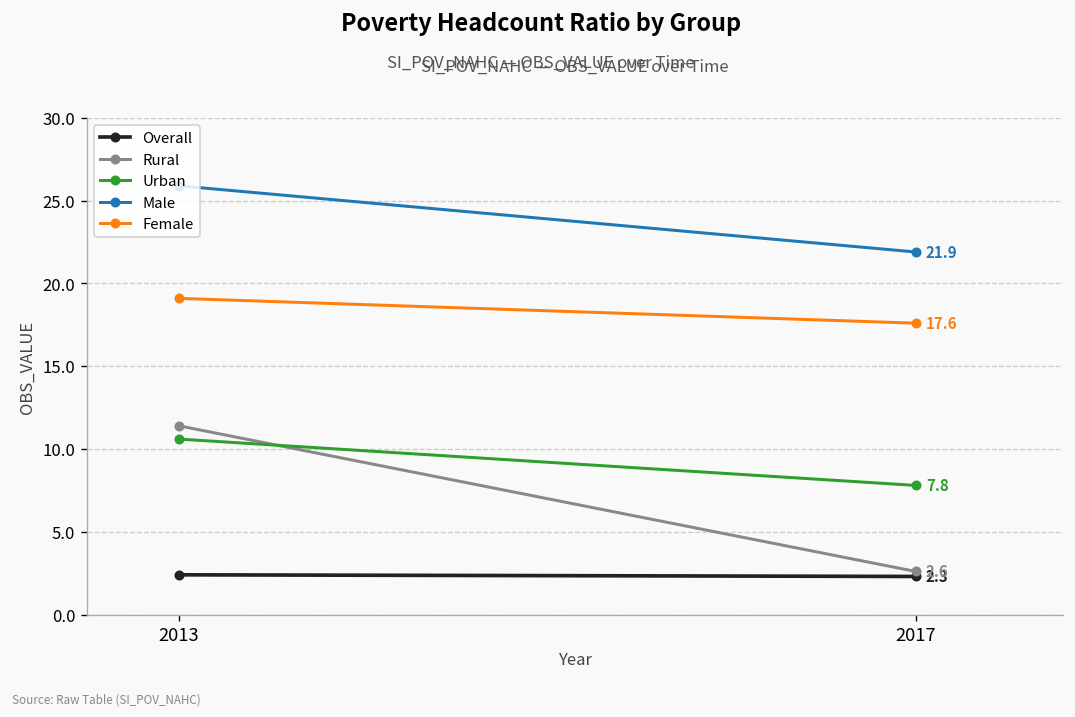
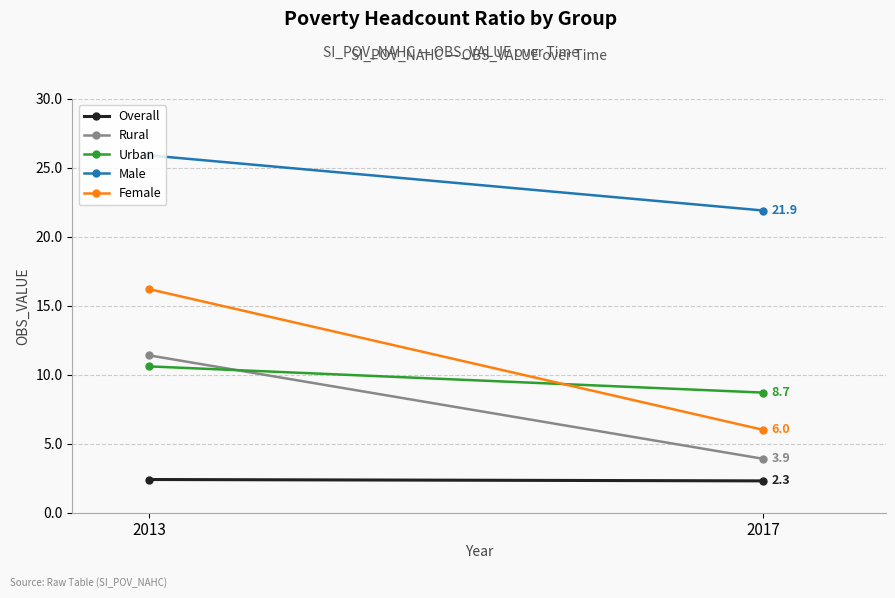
  {
    "Overall": {
      "2017": 2.3
    },
    "Rural": {
-     "2017": 2.6
+     "2017": 3.9
    },
    "Urban": {
-     "2017": 7.8
+     "2017": 8.7
    },
    "Male": {
      "2017": 21.9
    },
    "Female": {
-     "2013": 19.1,
-     "2017": 17.6
+     "2013": 16.2,
+     "2017": 6.0
    }
  }
